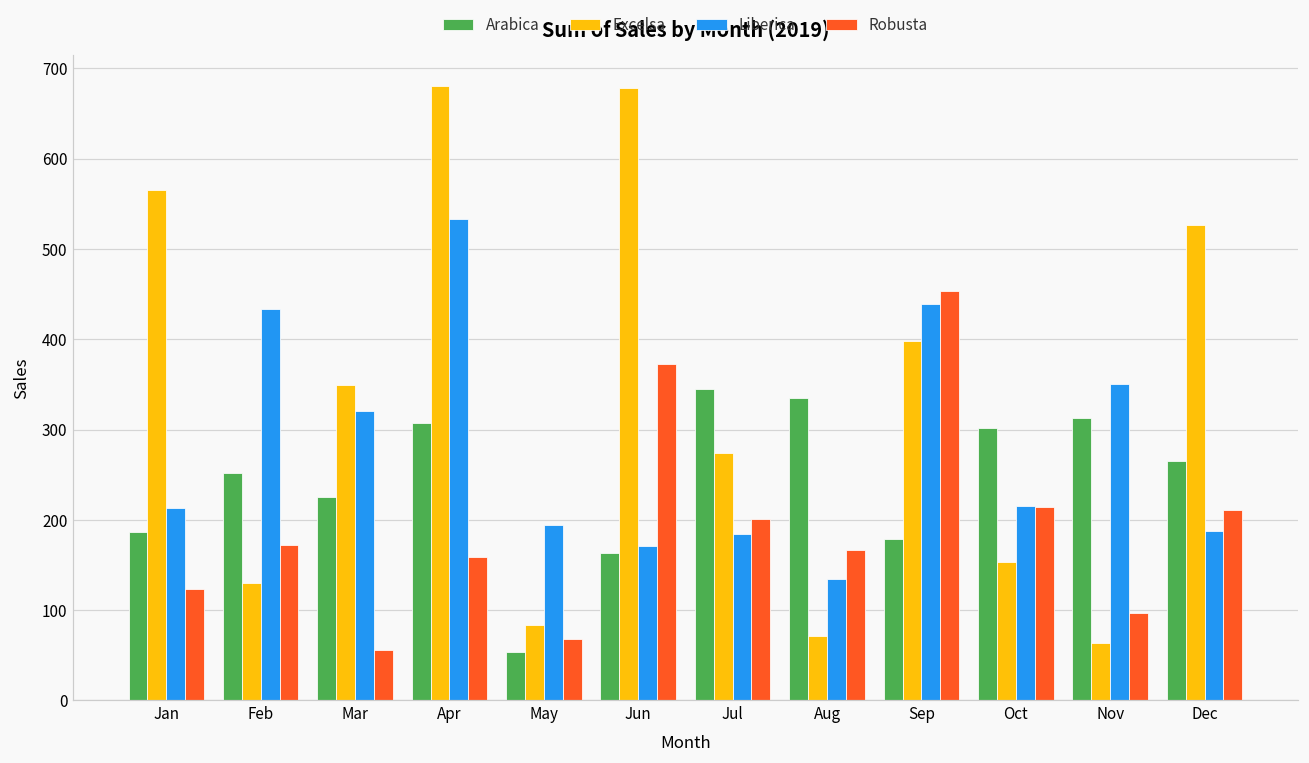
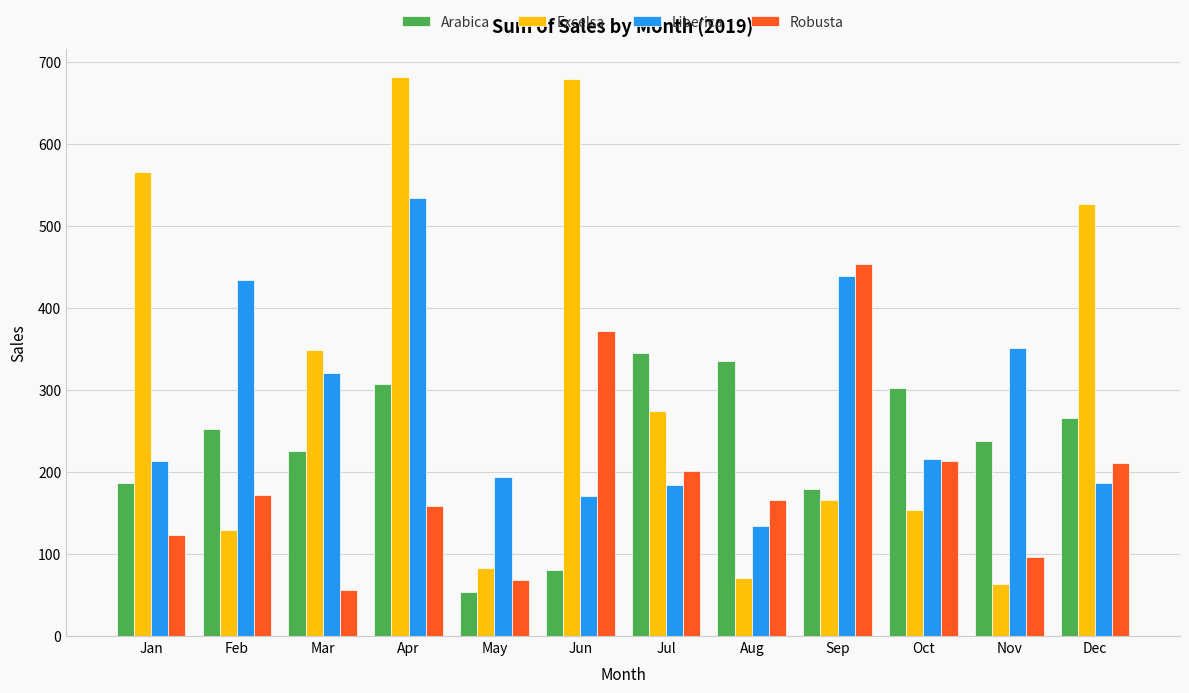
  {
    "Arabica": {
      "Jan": 190,
      "Feb": 250,
      "Mar": 220,
      "Apr": 310,
      "May": 50,
-     "Jun": 160,
+     "Jun": 80,
      "Jul": 350,
      "Aug": 330,
      "Sep": 180,
      "Oct": 300,
-     "Nov": 310,
+     "Nov": 240,
      "Dec": 270
    },
    "Excelsa": {
      "Jan": 570,
      "Feb": 130,
      "Mar": 350,
      "Apr": 680,
      "May": 80,
      "Jun": 680,
      "Jul": 270,
      "Aug": 70,
-     "Sep": 400,
+     "Sep": 170,
      "Oct": 150,
      "Nov": 60,
      "Dec": 530
    },
    "Liberica": {
      "Jan": 210,
      "Feb": 430,
      "Mar": 320,
      "Apr": 530,
      "May": 190,
      "Jun": 170,
      "Jul": 180,
      "Aug": 130,
      "Sep": 440,
      "Oct": 220,
      "Nov": 350,
      "Dec": 190
    },
    "Robusta": {
      "Jan": 120,
      "Feb": 170,
      "Mar": 60,
      "Apr": 160,
      "May": 70,
      "Jun": 370,
      "Jul": 200,
      "Aug": 170,
      "Sep": 450,
      "Oct": 210,
      "Nov": 100,
      "Dec": 210
    }
  }
